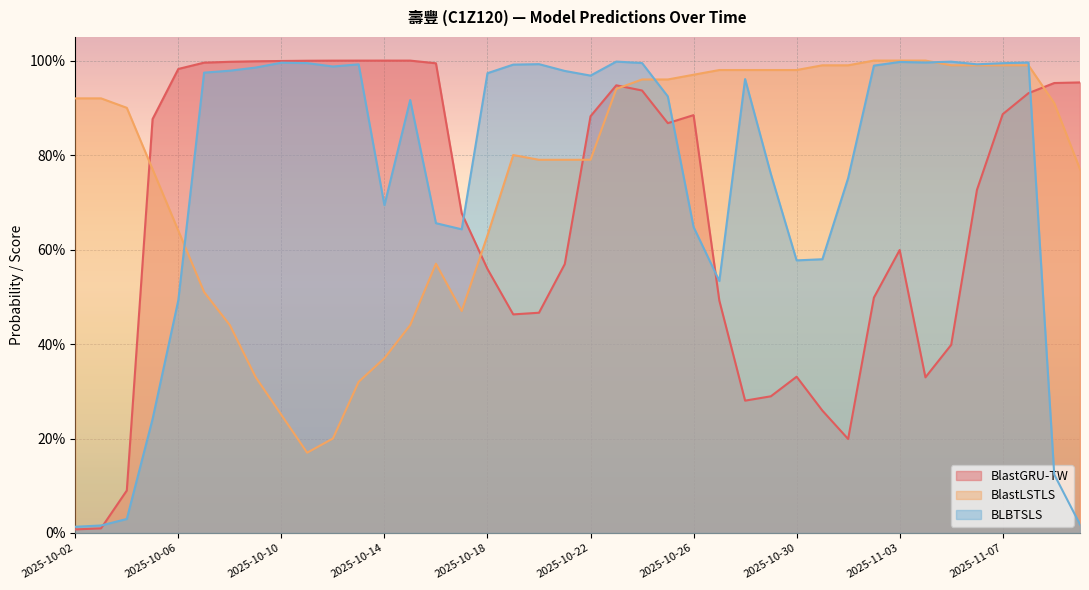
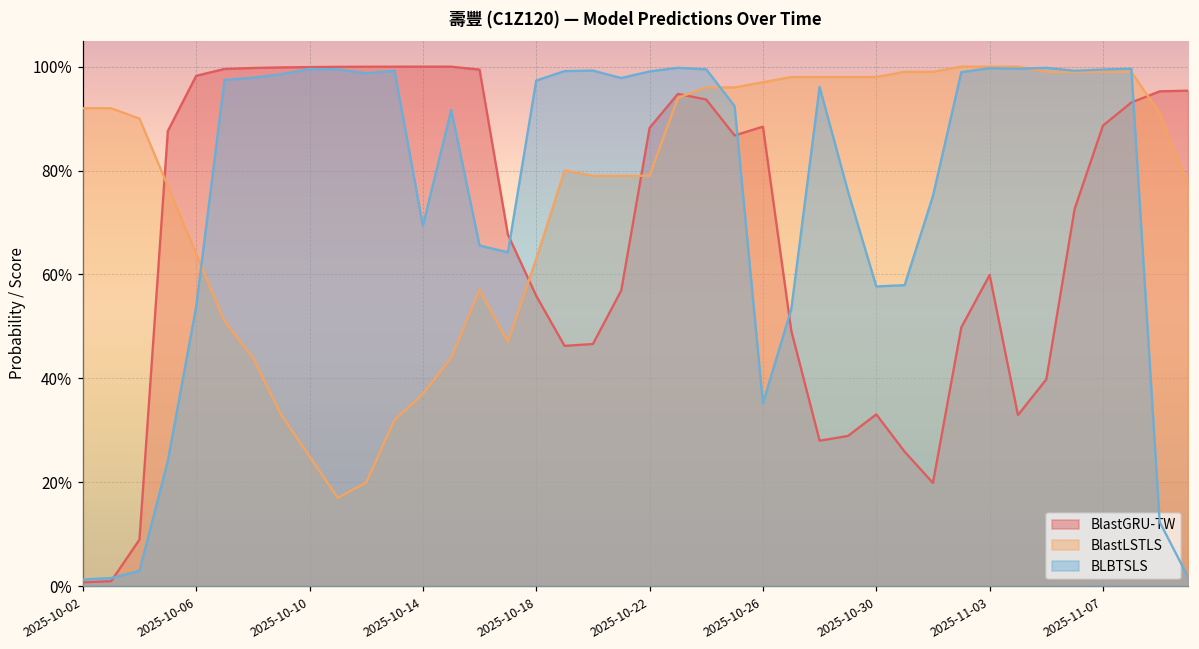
  {
    "BLBTSLS": {
      "2025-10-02": "1%",
-     "2025-10-06": "49%",
+     "2025-10-06": "54%",
      "2025-10-14": "69%",
      "2025-10-18": "97%",
-     "2025-10-22": "97%",
-     "2025-10-26": "65%",
+     "2025-10-22": "99%",
+     "2025-10-26": "35%",
      "2025-10-30": "58%"
    }
  }
